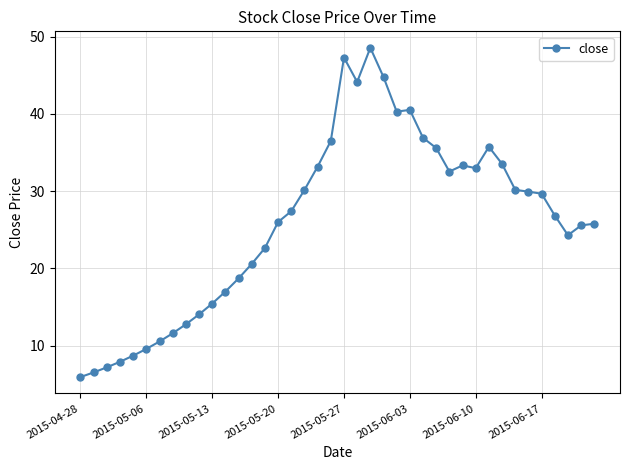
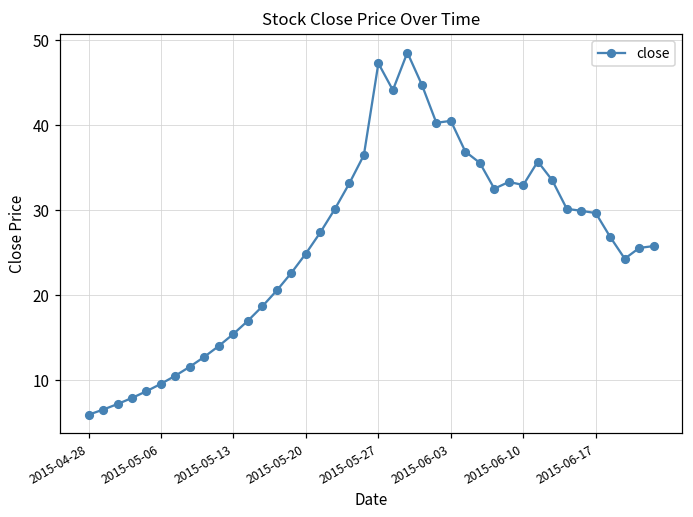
  {
    "2015-04-28": 6,
    "2015-05-06": 10,
    "2015-05-13": 15,
-   "2015-05-20": 26,
+   "2015-05-20": 25,
    "2015-05-27": 47,
    "2015-06-03": 41,
    "2015-06-10": 33,
    "2015-06-17": 30
  }
